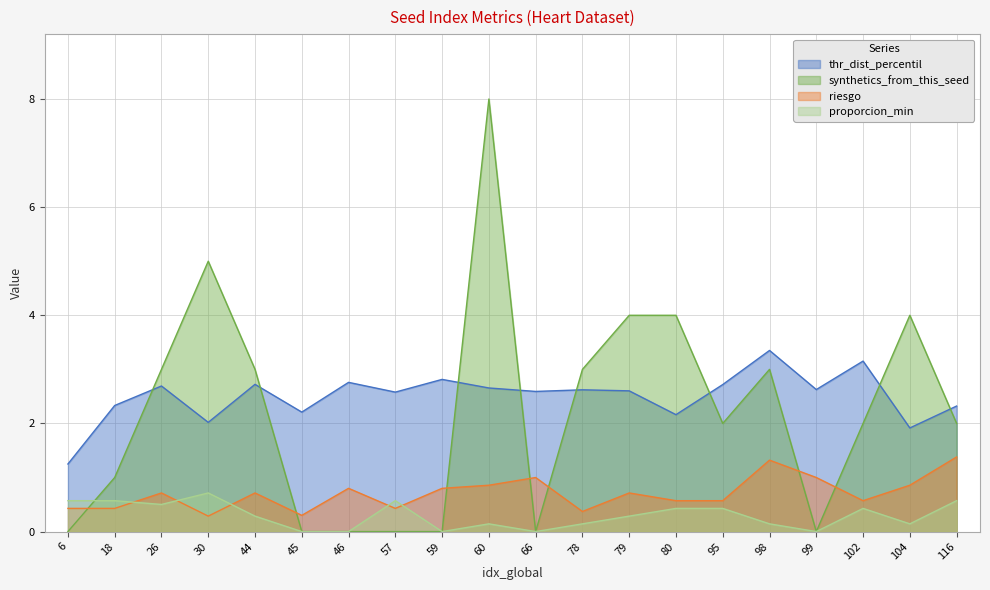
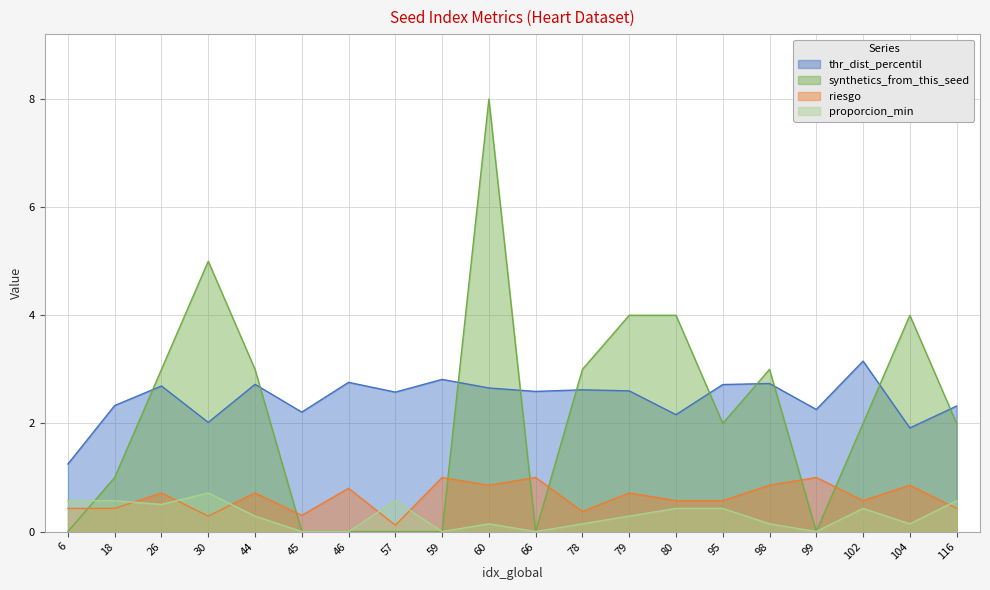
  {
    "thr_dist_percentil": {
      "6": 1.2,
      "18": 2.3,
      "26": 2.7,
      "30": 2.0,
      "44": 2.7,
      "45": 2.2,
      "46": 2.8,
      "57": 2.6,
      "59": 2.8,
      "60": 2.7,
      "66": 2.6,
      "78": 2.6,
      "79": 2.6,
      "80": 2.2,
      "95": 2.7,
-     "98": 3.3,
-     "99": 2.6,
+     "98": 2.7,
+     "99": 2.3,
      "102": 3.2,
      "104": 1.9,
      "116": 2.3
    },
    "synthetics_from_this_seed": {
      "6": 0.0,
      "18": 1.0,
      "26": 3.0,
      "30": 5.0,
      "44": 3.0,
      "57": 0.0,
      "60": 8.0,
      "78": 3.0,
      "79": 4.0,
      "80": 4.0,
      "95": 2.0,
      "98": 3.0,
      "102": 2.0,
      "104": 4.0,
      "116": 2.0
    },
    "riesgo": {
      "6": 0.4,
      "18": 0.4,
      "26": 0.7,
      "30": 0.3,
      "44": 0.7,
      "45": 0.3,
      "46": 0.8,
-     "57": 0.4,
-     "59": 0.8,
+     "57": 0.1,
+     "59": 1.0,
      "60": 0.9,
      "66": 1.0,
      "78": 0.4,
      "79": 0.7,
      "80": 0.6,
      "95": 0.6,
-     "98": 1.3,
+     "98": 0.9,
      "99": 1.0,
      "102": 0.6,
      "104": 0.9,
-     "116": 1.4
+     "116": 0.4
    },
    "proporcion_min": {
      "6": 0.6,
      "18": 0.6,
      "26": 0.5,
      "30": 0.7,
      "44": 0.3,
      "57": 0.6,
      "60": 0.1,
      "78": 0.1,
      "79": 0.3,
      "80": 0.4,
      "95": 0.4,
      "98": 0.1,
      "102": 0.4,
      "104": 0.1,
      "116": 0.6
    }
  }
